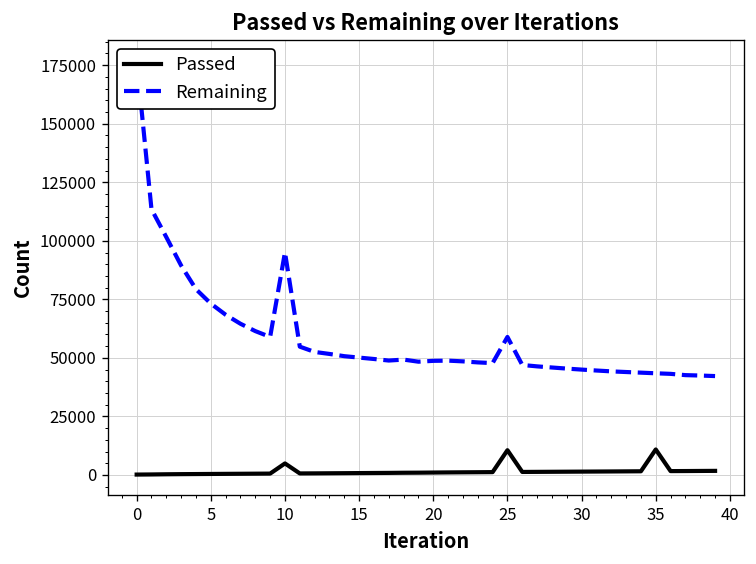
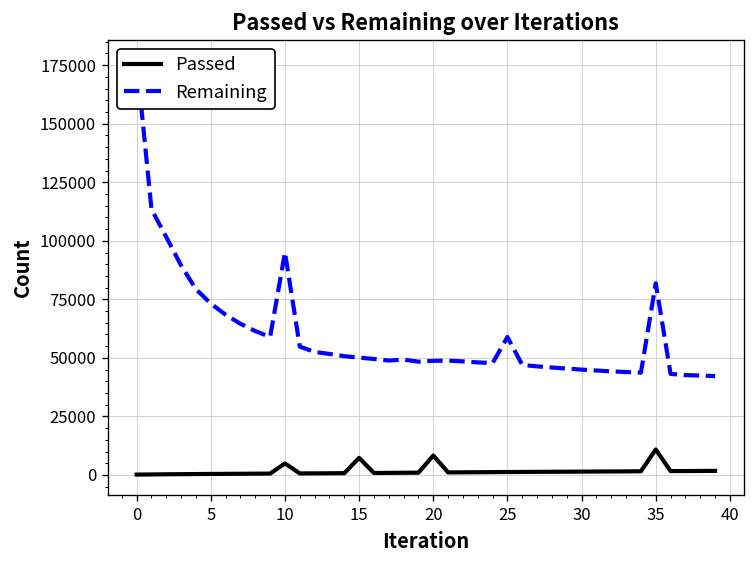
  {
    "Passed": {
      "0": 0,
      "5": 0,
      "10": 5000,
-     "15": 1000,
-     "20": 1000,
-     "25": 11000,
+     "15": 7000,
+     "20": 8000,
+     "25": 1000,
      "30": 1000,
      "35": 11000
    },
    "Remaining": {
      "5": 73000,
      "10": 95000,
      "15": 50000,
      "20": 49000,
      "25": 59000,
      "30": 45000,
-     "35": 43000
+     "35": 82000
    }
  }
